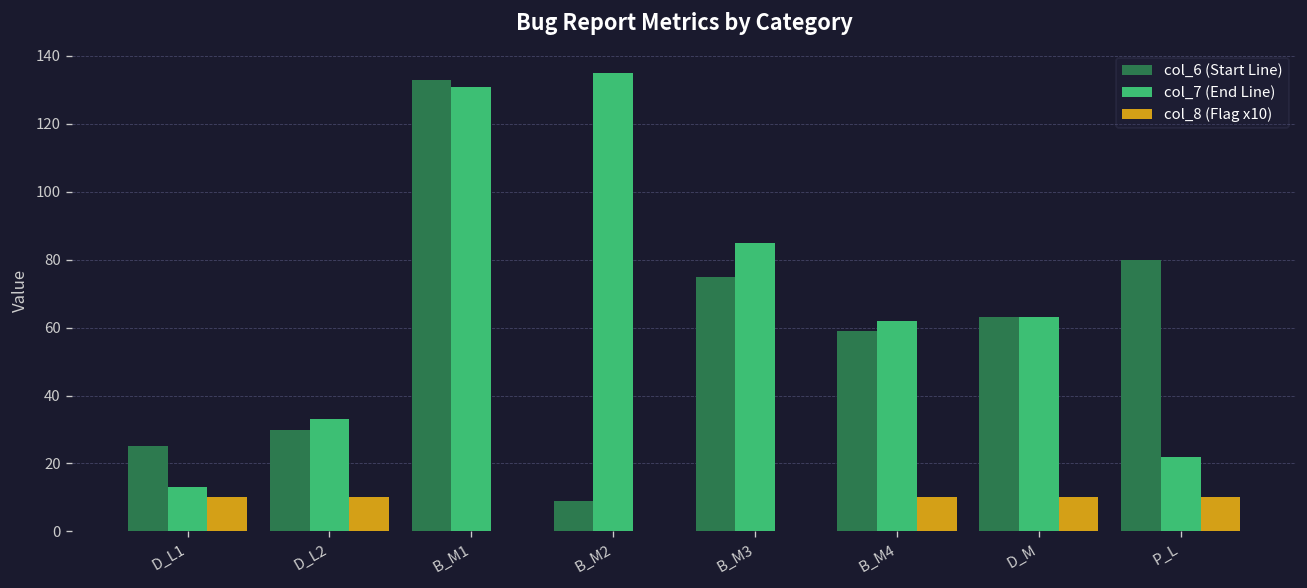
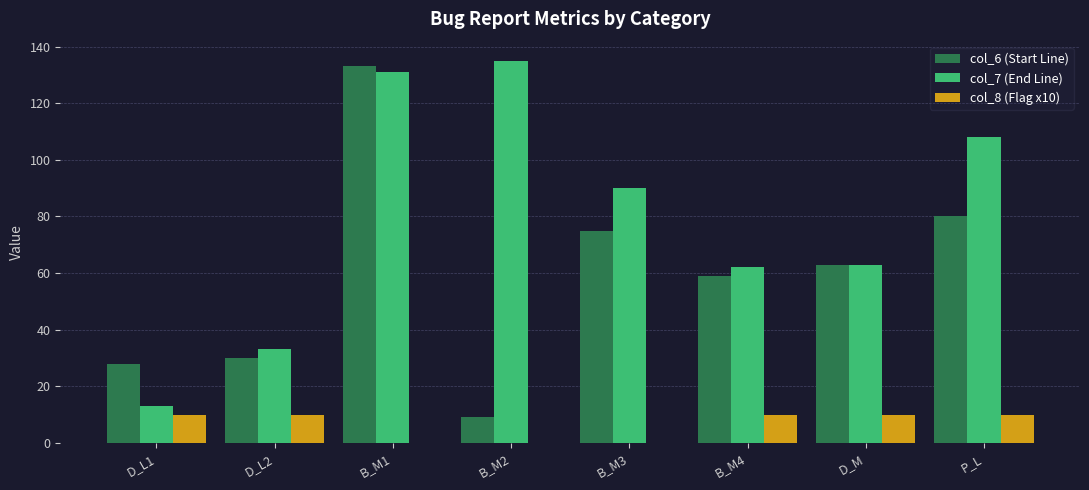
  {
    "col_6 (Start Line)": {
-     "D_L1": 25,
+     "D_L1": 28,
      "D_L2": 30,
      "B_M1": 133,
      "B_M2": 9,
      "B_M3": 75,
      "B_M4": 59,
      "D_M": 63,
      "P_L": 80
    },
    "col_7 (End Line)": {
      "D_L1": 13,
      "D_L2": 33,
      "B_M1": 131,
      "B_M2": 135,
-     "B_M3": 85,
+     "B_M3": 90,
      "B_M4": 62,
      "D_M": 63,
-     "P_L": 22
+     "P_L": 108
    },
    "col_8 (Flag x10)": {
      "D_L1": 10,
      "D_L2": 10,
      "B_M1": 0,
      "B_M2": 0,
      "B_M3": 0,
      "B_M4": 10,
      "D_M": 10,
      "P_L": 10
    }
  }
